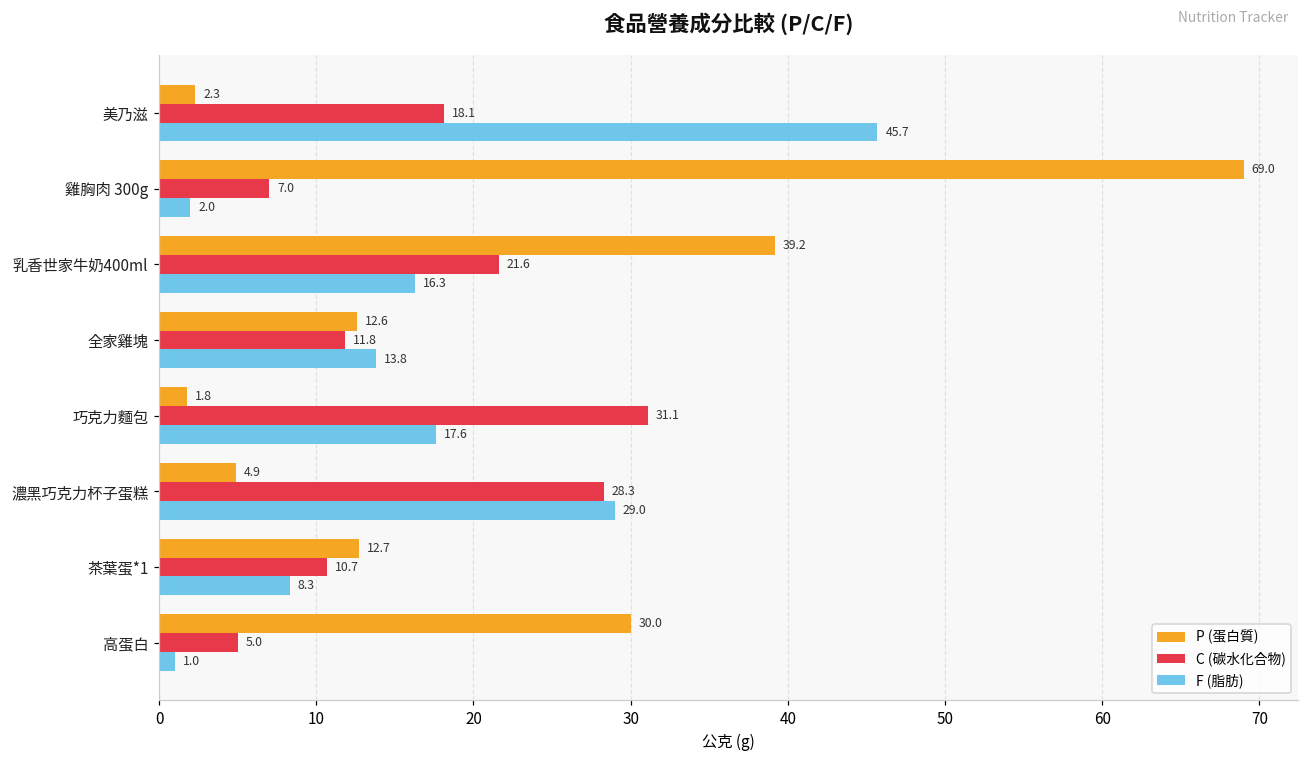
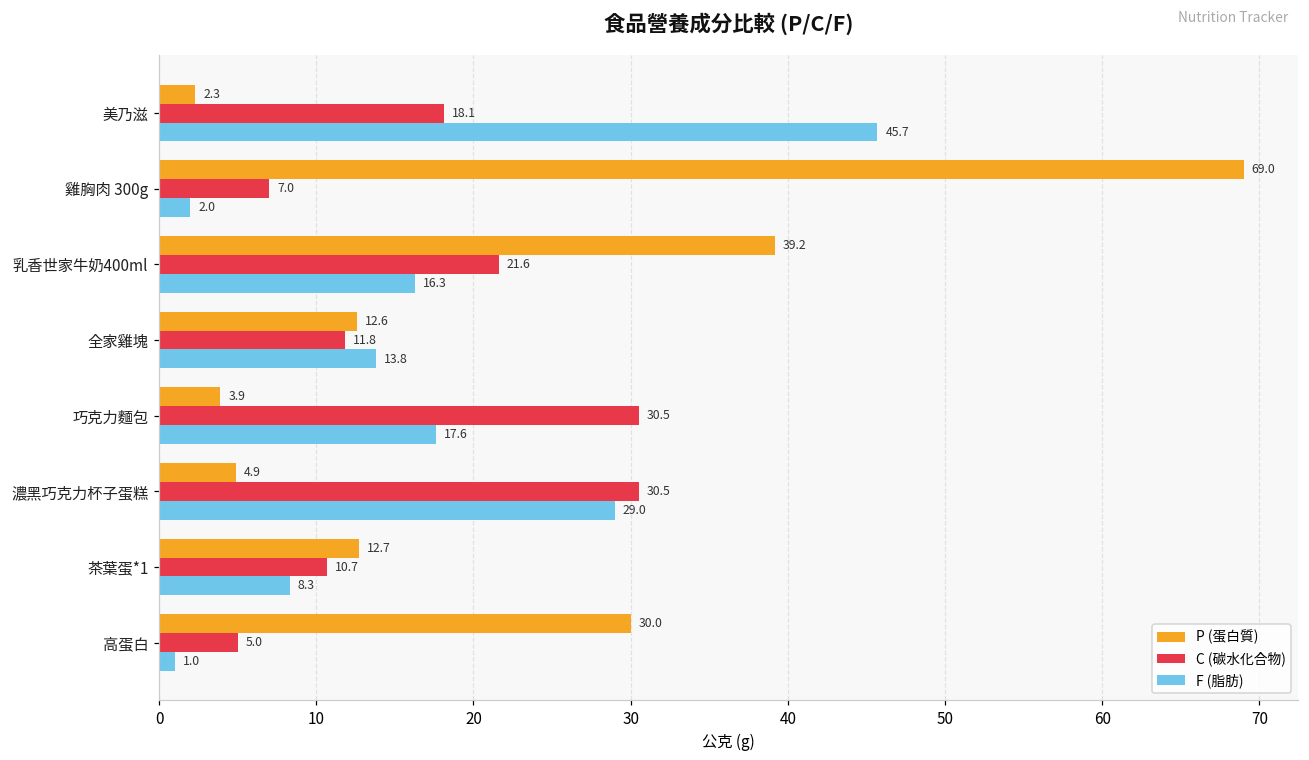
  {
    "P (蛋白質)": {
      "美乃滋": 2.3,
      "雞胸肉 300g": 69.0,
      "乳香世家牛奶400ml": 39.2,
      "全家雞塊": 12.6,
-     "巧克力麵包": 1.8,
+     "巧克力麵包": 3.9,
      "濃黑巧克力杯子蛋糕": 4.9,
      "茶葉蛋*1": 12.7,
      "高蛋白": 30.0
    },
    "C (碳水化合物)": {
      "美乃滋": 18.1,
      "雞胸肉 300g": 7.0,
      "乳香世家牛奶400ml": 21.6,
      "全家雞塊": 11.8,
-     "巧克力麵包": 31.1,
-     "濃黑巧克力杯子蛋糕": 28.3,
+     "巧克力麵包": 30.5,
+     "濃黑巧克力杯子蛋糕": 30.5,
      "茶葉蛋*1": 10.7,
      "高蛋白": 5.0
    },
    "F (脂肪)": {
      "美乃滋": 45.7,
      "雞胸肉 300g": 2.0,
      "乳香世家牛奶400ml": 16.3,
      "全家雞塊": 13.8,
      "巧克力麵包": 17.6,
      "濃黑巧克力杯子蛋糕": 29.0,
      "茶葉蛋*1": 8.3,
      "高蛋白": 1.0
    }
  }
